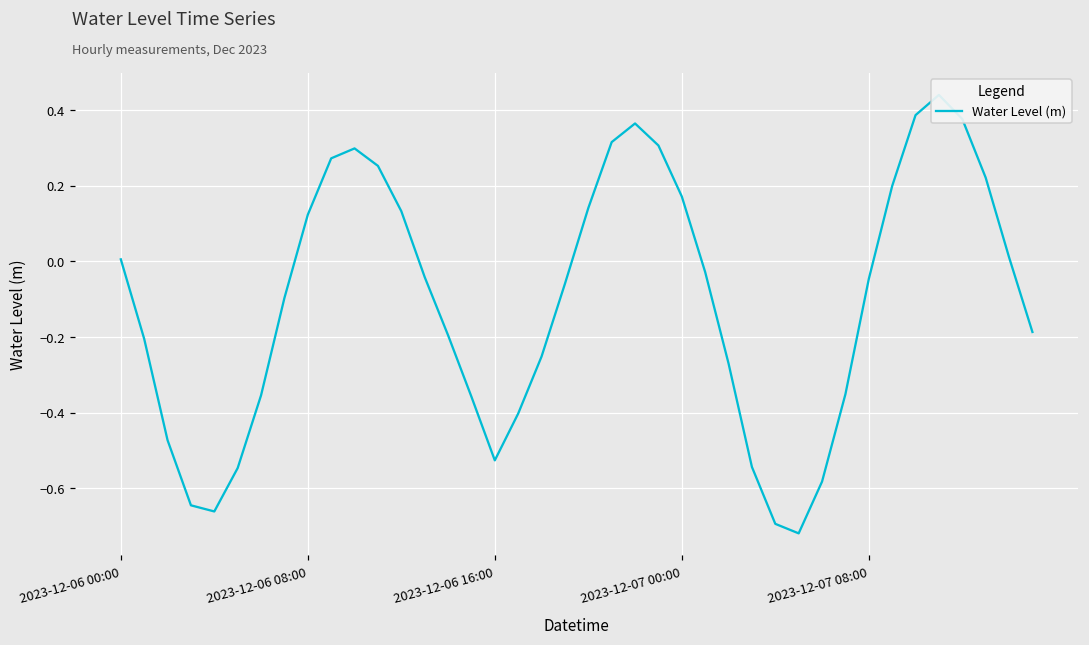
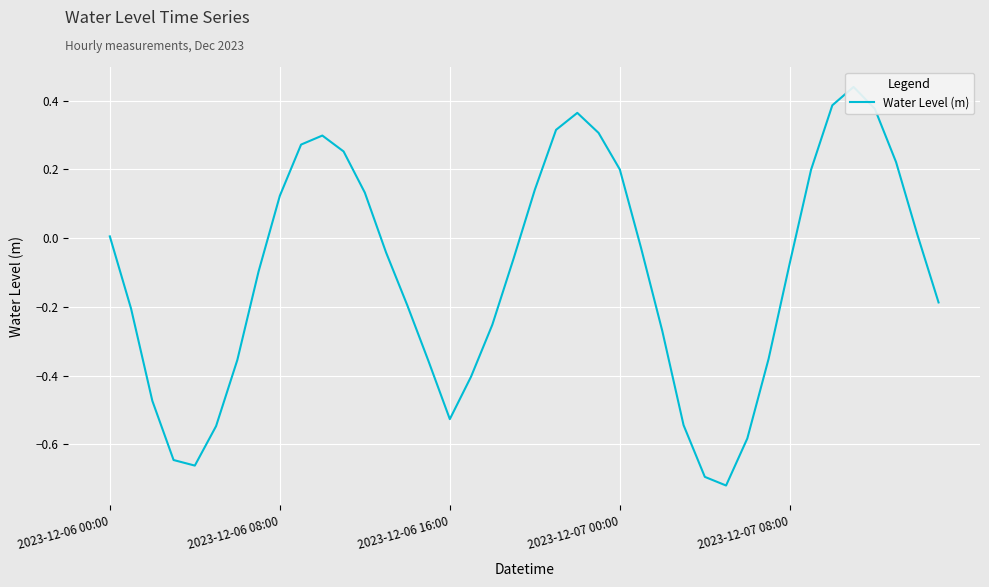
  {
    "2023-12-06 00:00": 0.01,
    "2023-12-06 08:00": 0.12,
    "2023-12-06 16:00": -0.53,
-   "2023-12-07 00:00": 0.17,
-   "2023-12-07 08:00": -0.05
+   "2023-12-07 00:00": 0.20,
+   "2023-12-07 08:00": -0.07
  }
